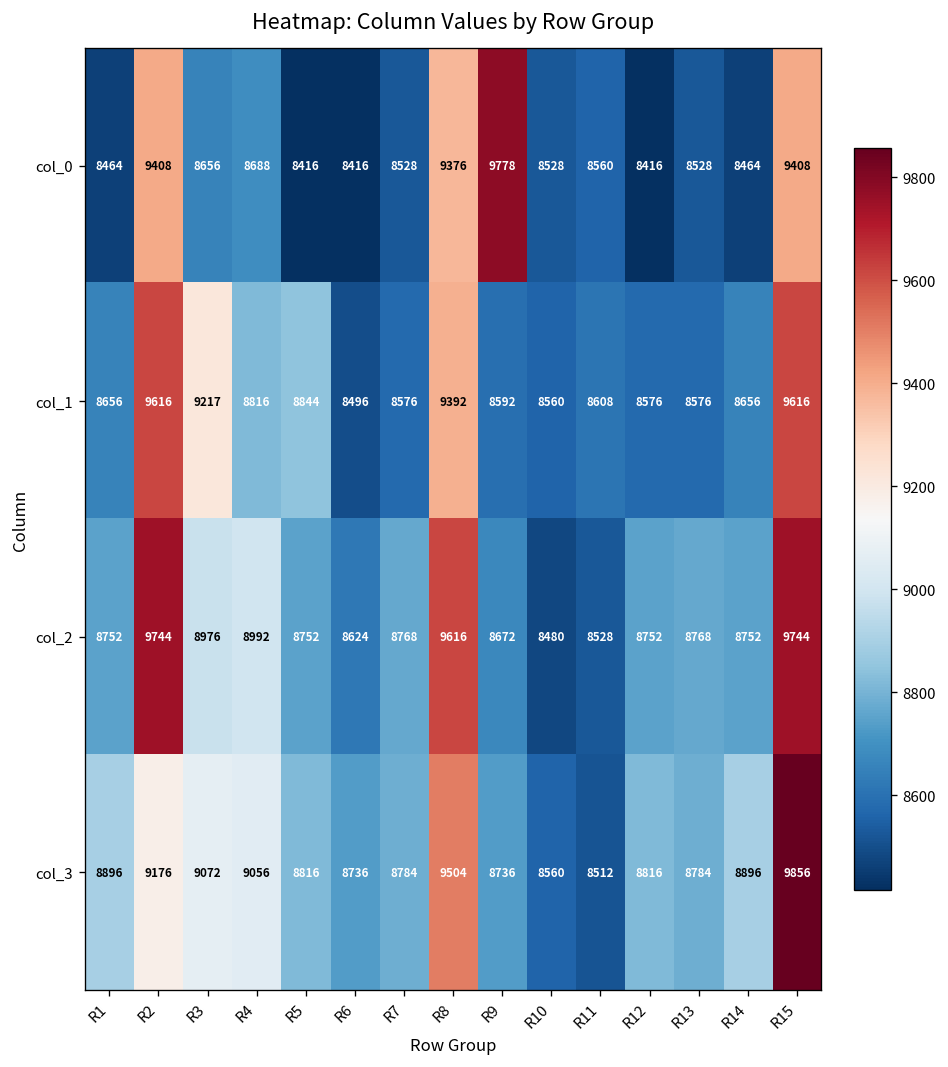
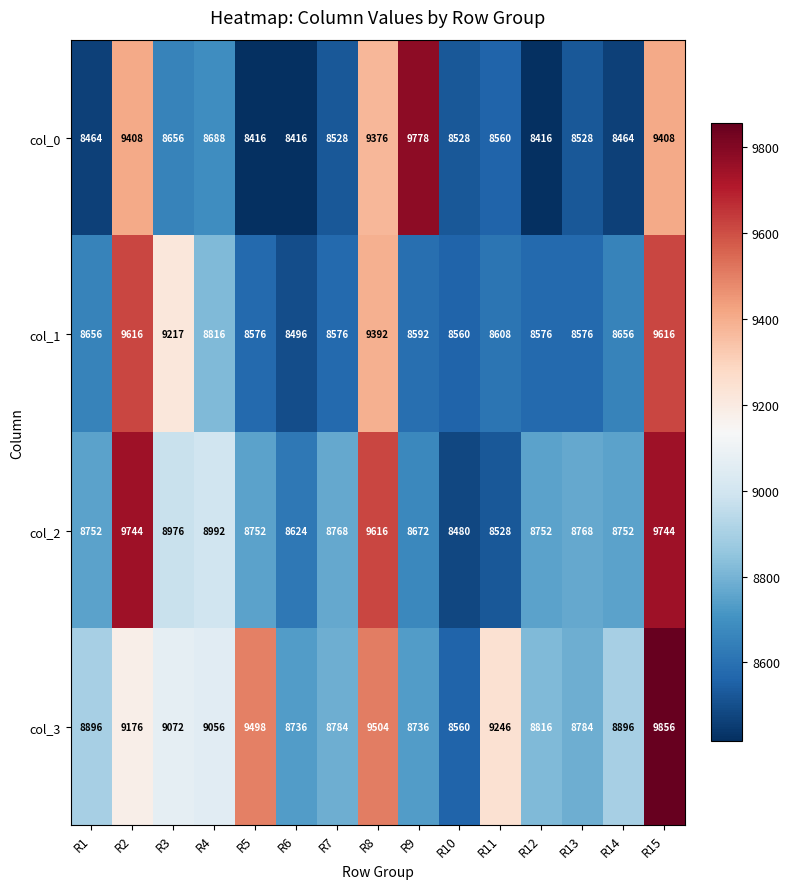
  {
    "col_0": {
      "R1": 8464,
      "R2": 9408,
      "R3": 8656,
      "R4": 8688,
      "R5": 8416,
      "R6": 8416,
      "R7": 8528,
      "R8": 9376,
      "R9": 9778,
      "R10": 8528,
      "R11": 8560,
      "R12": 8416,
      "R13": 8528,
      "R14": 8464,
      "R15": 9408
    },
    "col_1": {
      "R1": 8656,
      "R2": 9616,
      "R3": 9217,
      "R4": 8816,
-     "R5": 8844,
+     "R5": 8576,
      "R6": 8496,
      "R7": 8576,
      "R8": 9392,
      "R9": 8592,
      "R10": 8560,
      "R11": 8608,
      "R12": 8576,
      "R13": 8576,
      "R14": 8656,
      "R15": 9616
    },
    "col_2": {
      "R1": 8752,
      "R2": 9744,
      "R3": 8976,
      "R4": 8992,
      "R5": 8752,
      "R6": 8624,
      "R7": 8768,
      "R8": 9616,
      "R9": 8672,
      "R10": 8480,
      "R11": 8528,
      "R12": 8752,
      "R13": 8768,
      "R14": 8752,
      "R15": 9744
    },
    "col_3": {
      "R1": 8896,
      "R2": 9176,
      "R3": 9072,
      "R4": 9056,
-     "R5": 8816,
+     "R5": 9498,
      "R6": 8736,
      "R7": 8784,
      "R8": 9504,
      "R9": 8736,
      "R10": 8560,
-     "R11": 8512,
+     "R11": 9246,
      "R12": 8816,
      "R13": 8784,
      "R14": 8896,
      "R15": 9856
    }
  }
